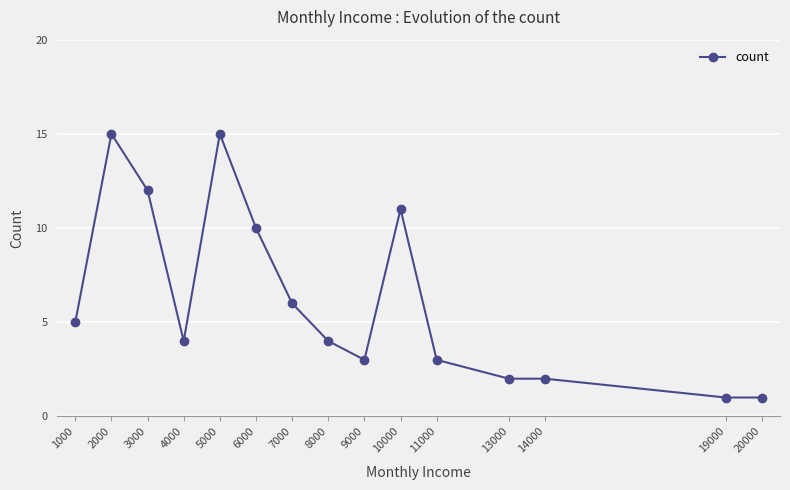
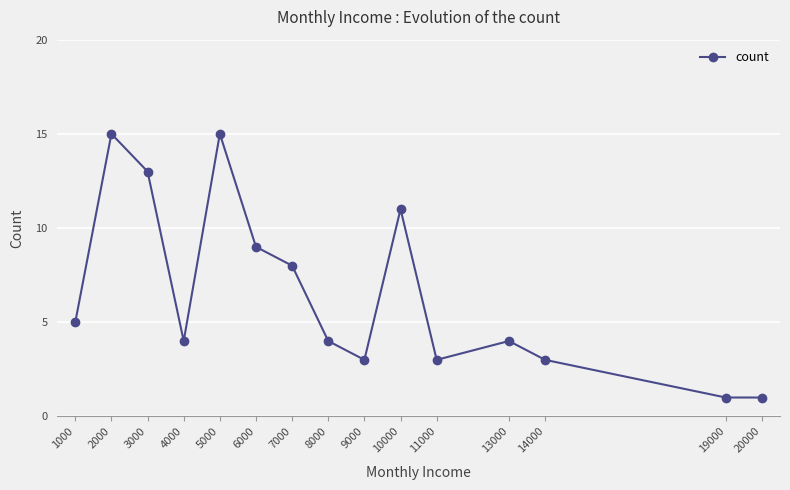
  {
    "1000": 5,
    "2000": 15,
-   "3000": 12,
+   "3000": 13,
    "4000": 4,
    "5000": 15,
-   "6000": 10,
-   "7000": 6,
+   "6000": 9,
+   "7000": 8,
    "8000": 4,
    "9000": 3,
    "10000": 11,
    "11000": 3,
-   "13000": 2,
-   "14000": 2,
+   "13000": 4,
+   "14000": 3,
    "19000": 1,
    "20000": 1
  }
